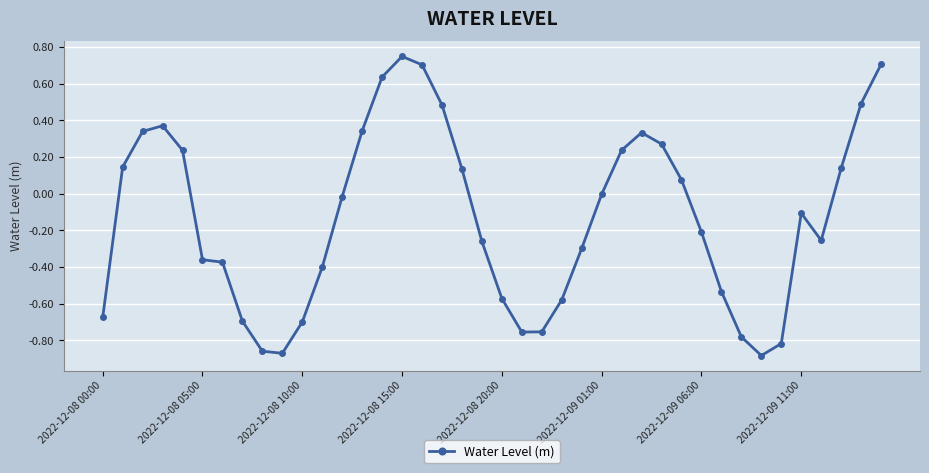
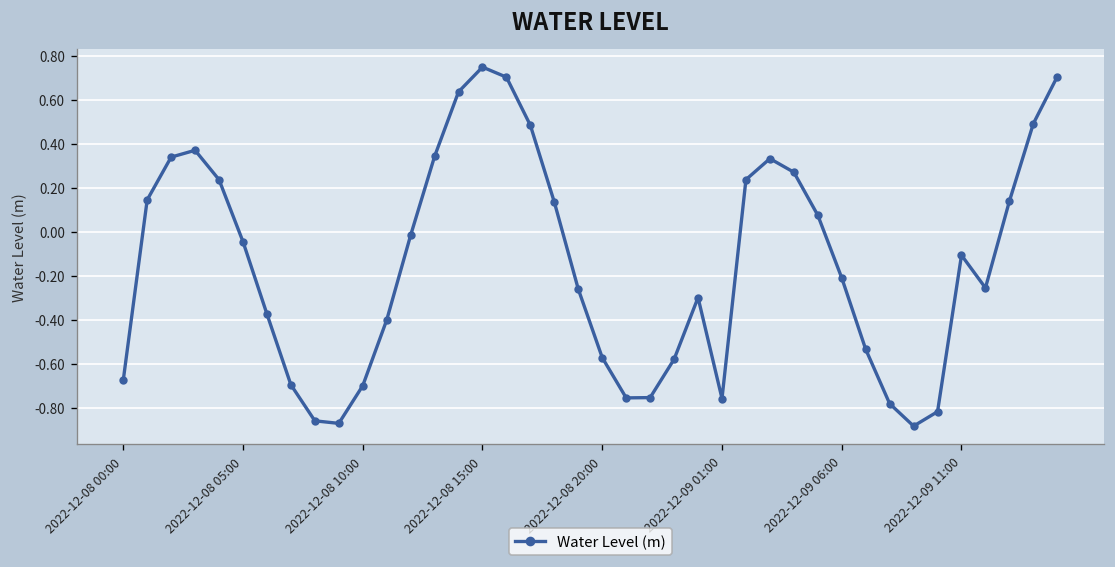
  {
    "2022-12-08 00:00": -0.68,
-   "2022-12-08 05:00": -0.36,
+   "2022-12-08 05:00": -0.04,
    "2022-12-08 10:00": -0.70,
    "2022-12-08 15:00": 0.75,
    "2022-12-08 20:00": -0.57,
-   "2022-12-09 01:00": 0.00,
+   "2022-12-09 01:00": -0.76,
    "2022-12-09 06:00": -0.21,
    "2022-12-09 11:00": -0.11
  }
